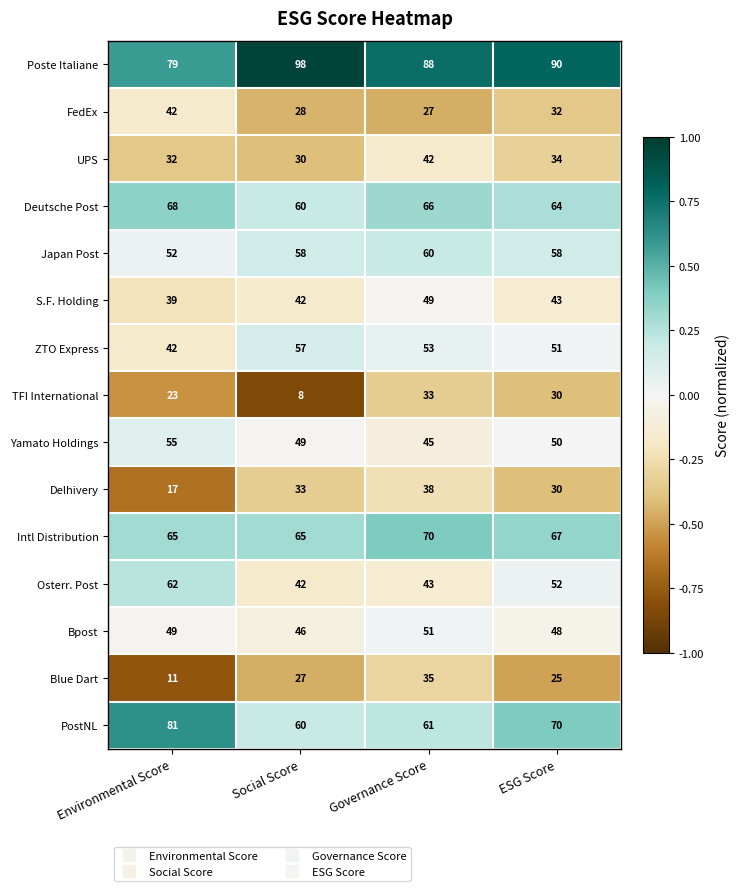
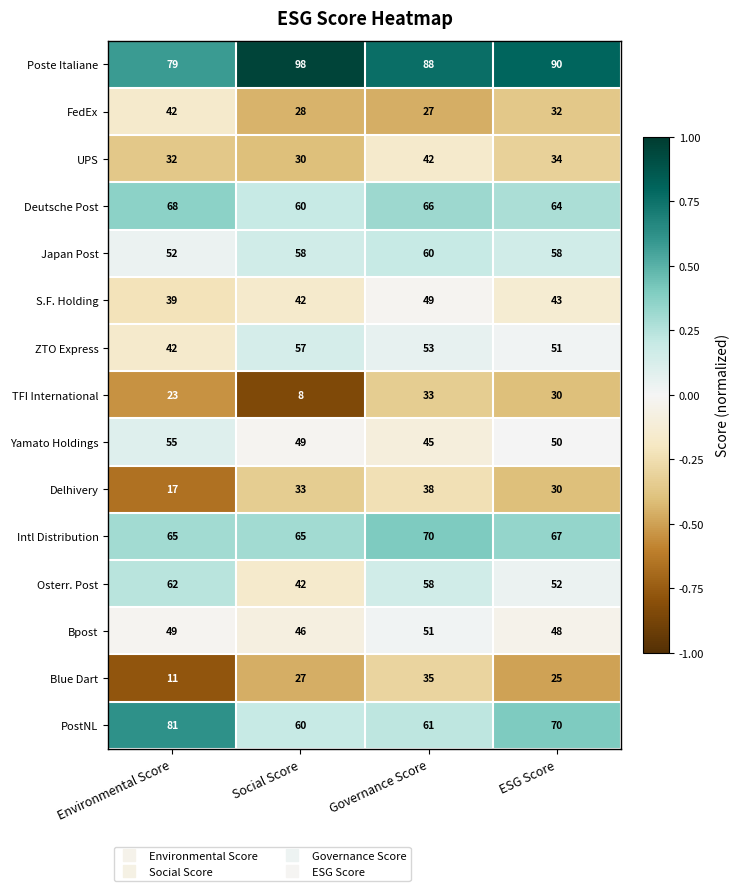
  {
    "Poste Italiane": {
      "Environmental Score": 79,
      "Social Score": 98,
      "Governance Score": 88,
      "ESG Score": 90
    },
    "FedEx": {
      "Environmental Score": 42,
      "Social Score": 28,
      "Governance Score": 27,
      "ESG Score": 32
    },
    "UPS": {
      "Environmental Score": 32,
      "Social Score": 30,
      "Governance Score": 42,
      "ESG Score": 34
    },
    "Deutsche Post": {
      "Environmental Score": 68,
      "Social Score": 60,
      "Governance Score": 66,
      "ESG Score": 64
    },
    "Japan Post": {
      "Environmental Score": 52,
      "Social Score": 58,
      "Governance Score": 60,
      "ESG Score": 58
    },
    "S.F. Holding": {
      "Environmental Score": 39,
      "Social Score": 42,
      "Governance Score": 49,
      "ESG Score": 43
    },
    "ZTO Express": {
      "Environmental Score": 42,
      "Social Score": 57,
      "Governance Score": 53,
      "ESG Score": 51
    },
    "TFI International": {
      "Environmental Score": 23,
      "Social Score": 8,
      "Governance Score": 33,
      "ESG Score": 30
    },
    "Yamato Holdings": {
      "Environmental Score": 55,
      "Social Score": 49,
      "Governance Score": 45,
      "ESG Score": 50
    },
    "Delhivery": {
      "Environmental Score": 17,
      "Social Score": 33,
      "Governance Score": 38,
      "ESG Score": 30
    },
    "Intl Distribution": {
      "Environmental Score": 65,
      "Social Score": 65,
      "Governance Score": 70,
      "ESG Score": 67
    },
    "Osterr. Post": {
      "Environmental Score": 62,
      "Social Score": 42,
-     "Governance Score": 43,
+     "Governance Score": 58,
      "ESG Score": 52
    },
    "Bpost": {
      "Environmental Score": 49,
      "Social Score": 46,
      "Governance Score": 51,
      "ESG Score": 48
    },
    "Blue Dart": {
      "Environmental Score": 11,
      "Social Score": 27,
      "Governance Score": 35,
      "ESG Score": 25
    },
    "PostNL": {
      "Environmental Score": 81,
      "Social Score": 60,
      "Governance Score": 61,
      "ESG Score": 70
    }
  }
